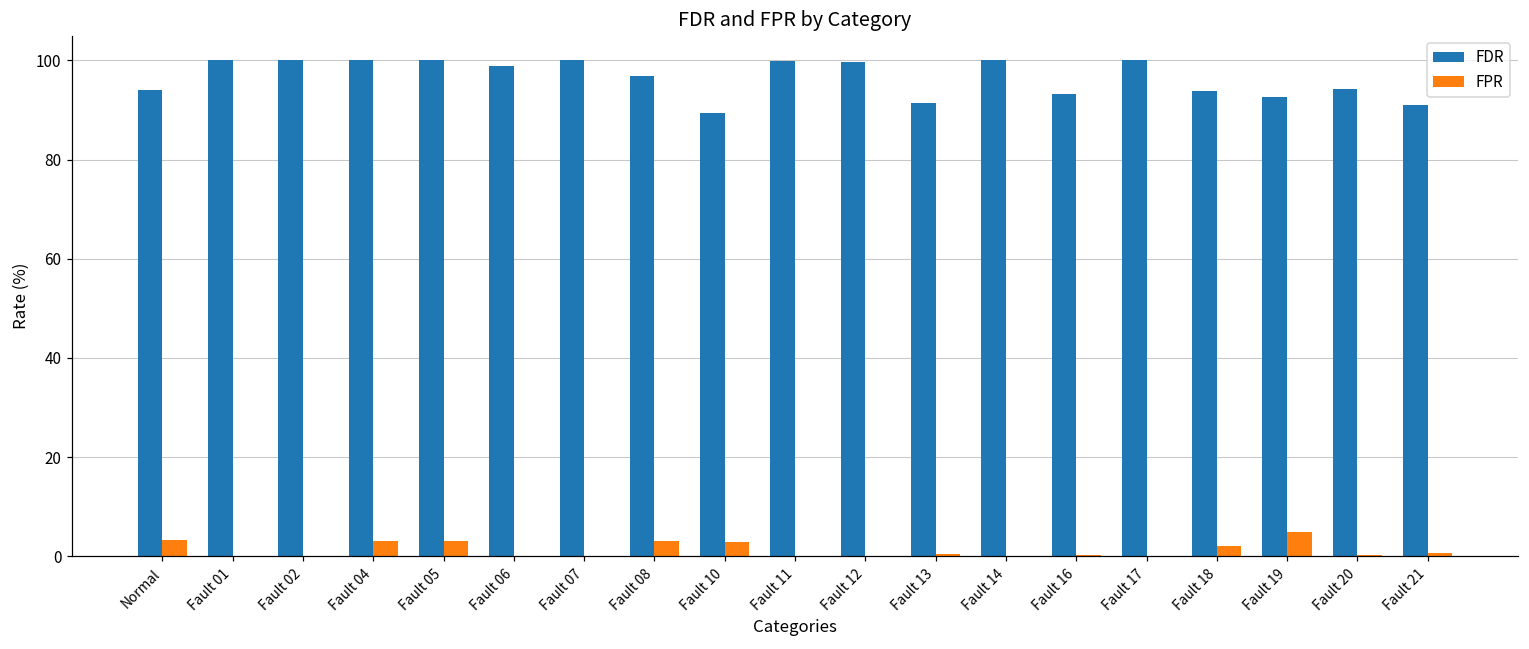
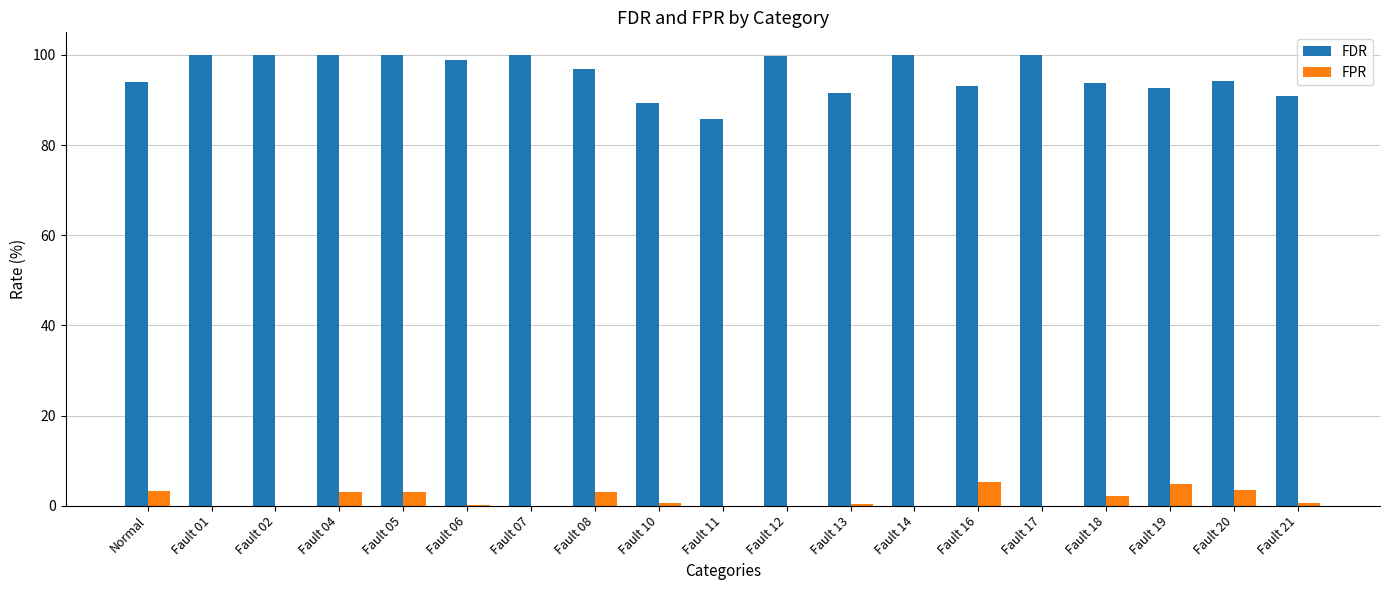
  {
    "FDR": {
      "Normal": 94,
      "Fault 01": 100,
      "Fault 02": 100,
      "Fault 04": 100,
      "Fault 05": 100,
      "Fault 06": 99,
      "Fault 07": 100,
      "Fault 08": 97,
      "Fault 10": 89,
-     "Fault 11": 100,
+     "Fault 11": 86,
      "Fault 12": 100,
      "Fault 13": 91,
      "Fault 14": 100,
      "Fault 16": 93,
      "Fault 17": 100,
      "Fault 18": 94,
      "Fault 19": 93,
      "Fault 20": 94,
      "Fault 21": 91
    },
    "FPR": {
      "Normal": 3,
      "Fault 01": 0,
      "Fault 02": 0,
      "Fault 04": 3,
      "Fault 05": 3,
      "Fault 07": 0,
      "Fault 08": 3,
-     "Fault 10": 3,
+     "Fault 10": 1,
      "Fault 14": 0,
-     "Fault 16": 0,
+     "Fault 16": 5,
      "Fault 17": 0,
      "Fault 18": 2,
      "Fault 19": 5,
-     "Fault 20": 0,
+     "Fault 20": 4,
      "Fault 21": 1
    }
  }
